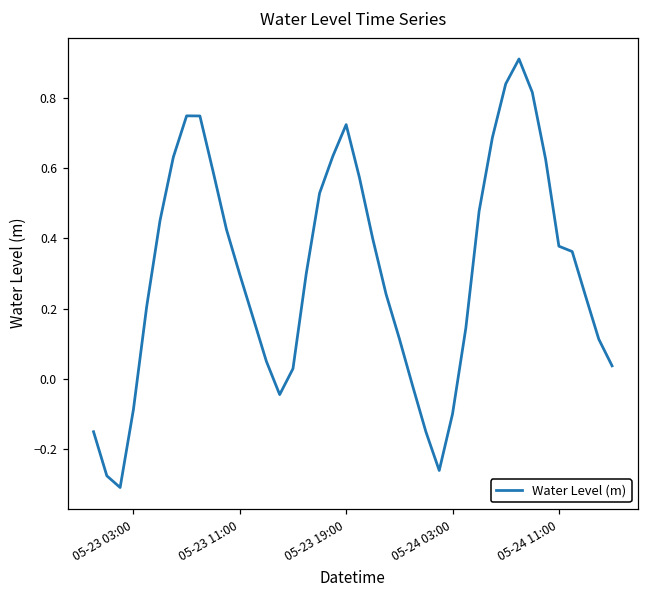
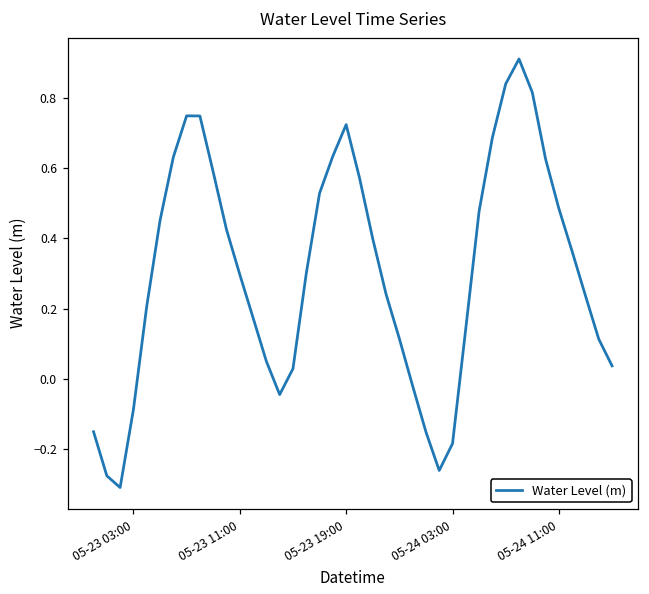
  {
    "05-23 03:00": -0.09,
    "05-23 11:00": 0.30,
    "05-23 19:00": 0.72,
-   "05-24 03:00": -0.10,
-   "05-24 11:00": 0.38
+   "05-24 03:00": -0.18,
+   "05-24 11:00": 0.48
  }
